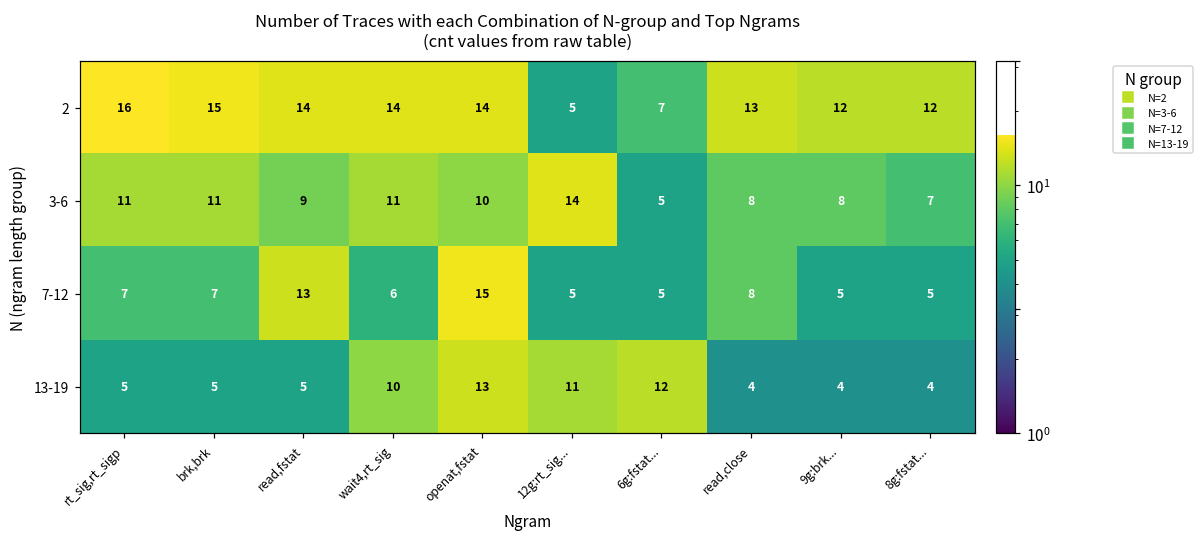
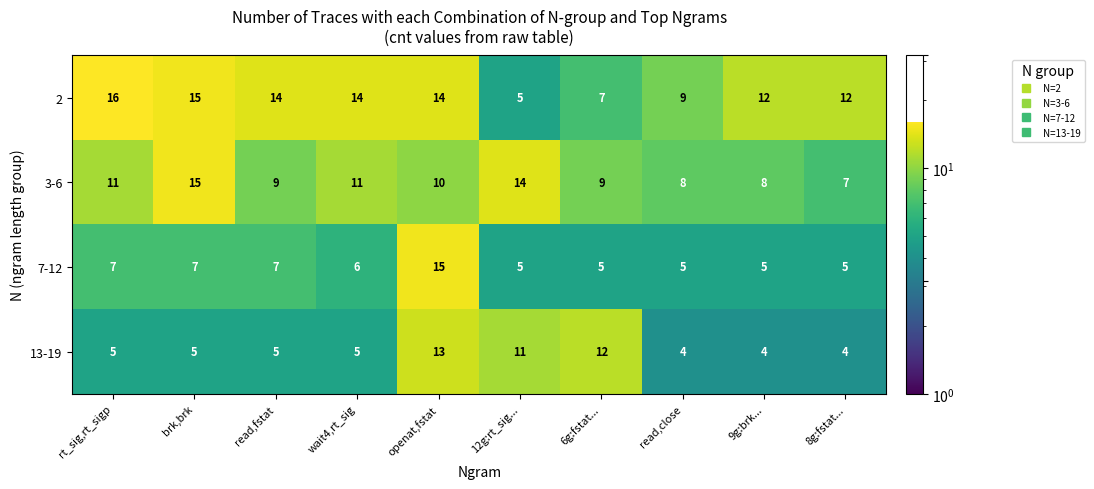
  {
    "2": {
      "rt_sig,rt_sigp": 16,
      "brk,brk": 15,
      "read,fstat": 14,
      "wait4,rt_sig": 14,
      "openat,fstat": 14,
      "12g:rt_sig...": 5,
      "6g:fstat...": 7,
-     "read,close": 13,
+     "read,close": 9,
      "9g:brk...": 12,
      "8g:fstat...": 12
    },
    "3-6": {
      "rt_sig,rt_sigp": 11,
-     "brk,brk": 11,
+     "brk,brk": 15,
      "read,fstat": 9,
      "wait4,rt_sig": 11,
      "openat,fstat": 10,
      "12g:rt_sig...": 14,
-     "6g:fstat...": 5,
+     "6g:fstat...": 9,
      "read,close": 8,
      "9g:brk...": 8,
      "8g:fstat...": 7
    },
    "7-12": {
      "rt_sig,rt_sigp": 7,
      "brk,brk": 7,
-     "read,fstat": 13,
+     "read,fstat": 7,
      "wait4,rt_sig": 6,
      "openat,fstat": 15,
      "12g:rt_sig...": 5,
      "6g:fstat...": 5,
-     "read,close": 8,
+     "read,close": 5,
      "9g:brk...": 5,
      "8g:fstat...": 5
    },
    "13-19": {
      "rt_sig,rt_sigp": 5,
      "brk,brk": 5,
      "read,fstat": 5,
-     "wait4,rt_sig": 10,
+     "wait4,rt_sig": 5,
      "openat,fstat": 13,
      "12g:rt_sig...": 11,
      "6g:fstat...": 12,
      "read,close": 4,
      "9g:brk...": 4,
      "8g:fstat...": 4
    }
  }
